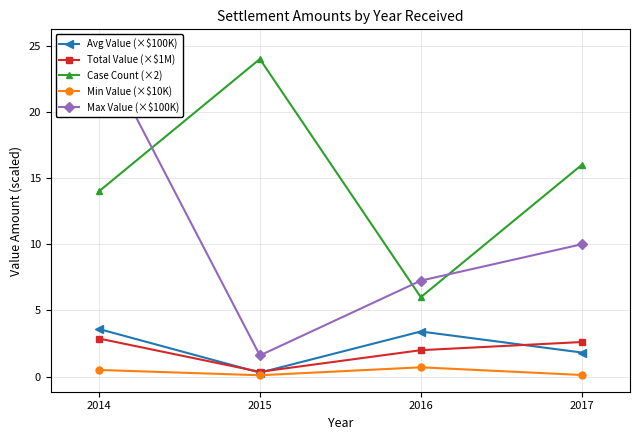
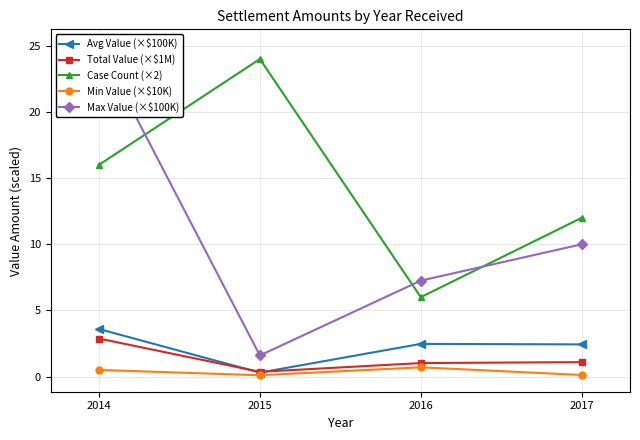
  {
    "Avg Value (×$100K)": {
      "2014": 3.6,
-     "2016": 3.4,
-     "2017": 1.8
+     "2016": 2.5,
+     "2017": 2.4
    },
    "Total Value (×$1M)": {
      "2014": 2.9,
-     "2016": 2.0,
-     "2017": 2.6
+     "2016": 1.0,
+     "2017": 1.1
    },
    "Case Count (×2)": {
-     "2014": 14.0,
+     "2014": 16.0,
      "2015": 24.0,
      "2016": 6.0,
-     "2017": 16.0
+     "2017": 12.0
    },
    "Min Value (×$10K)": {
      "2014": 0.5,
      "2015": 0.1,
      "2016": 0.7,
      "2017": 0.1
    },
    "Max Value (×$100K)": {
      "2015": 1.6,
      "2016": 7.3,
      "2017": 10.0
    }
  }
